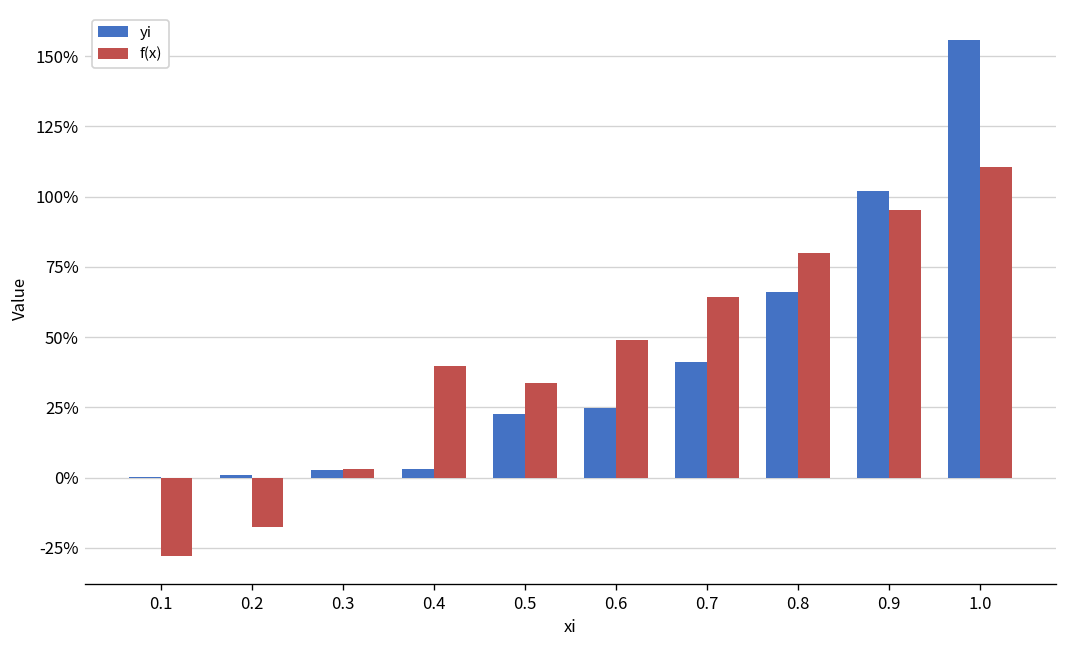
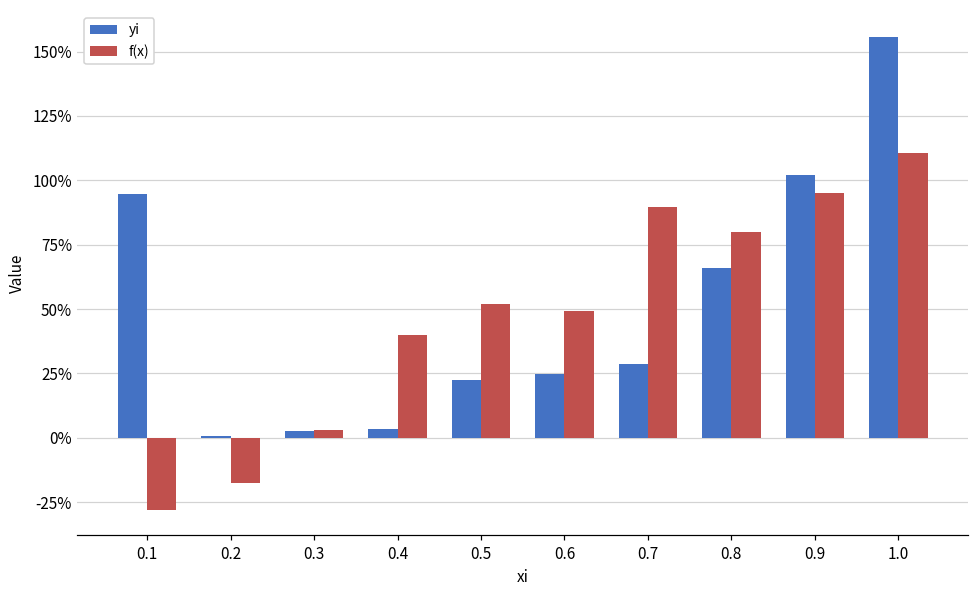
  {
    "yi": {
-     "0.1": "0%",
+     "0.1": "95%",
      "0.3": "3%",
      "0.4": "3%",
      "0.5": "23%",
      "0.6": "25%",
-     "0.7": "41%",
+     "0.7": "29%",
      "0.8": "66%",
      "0.9": "102%",
      "1.0": "156%"
    },
    "f(x)": {
      "0.1": "-28%",
      "0.2": "-18%",
      "0.3": "3%",
      "0.4": "40%",
-     "0.5": "34%",
+     "0.5": "52%",
      "0.6": "49%",
-     "0.7": "64%",
+     "0.7": "90%",
      "0.8": "80%",
      "0.9": "95%",
      "1.0": "111%"
    }
  }
